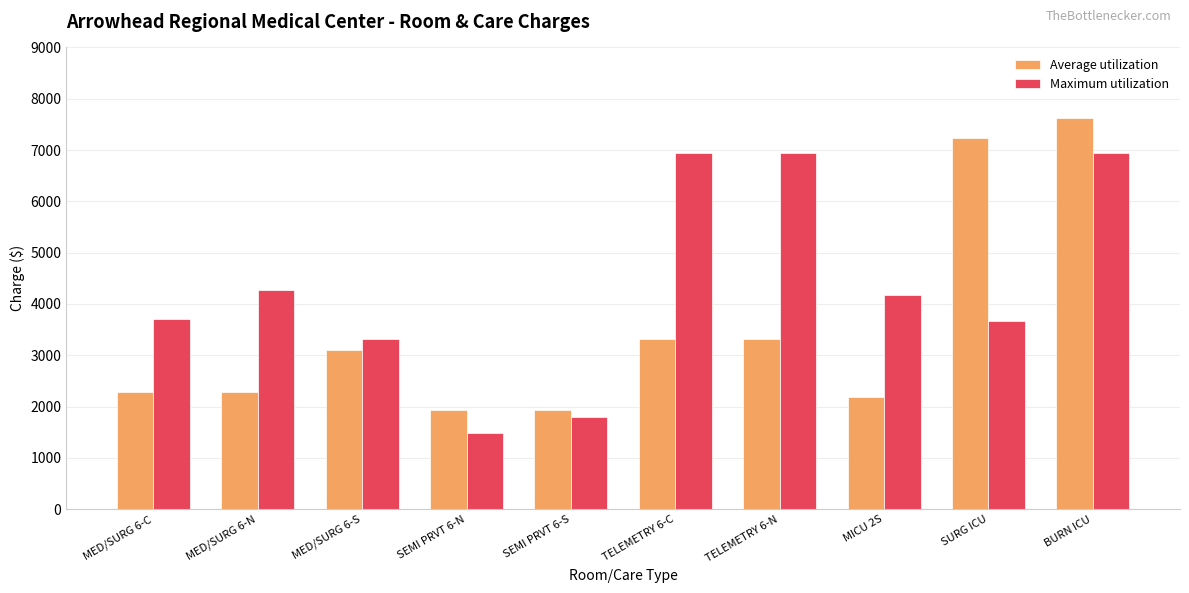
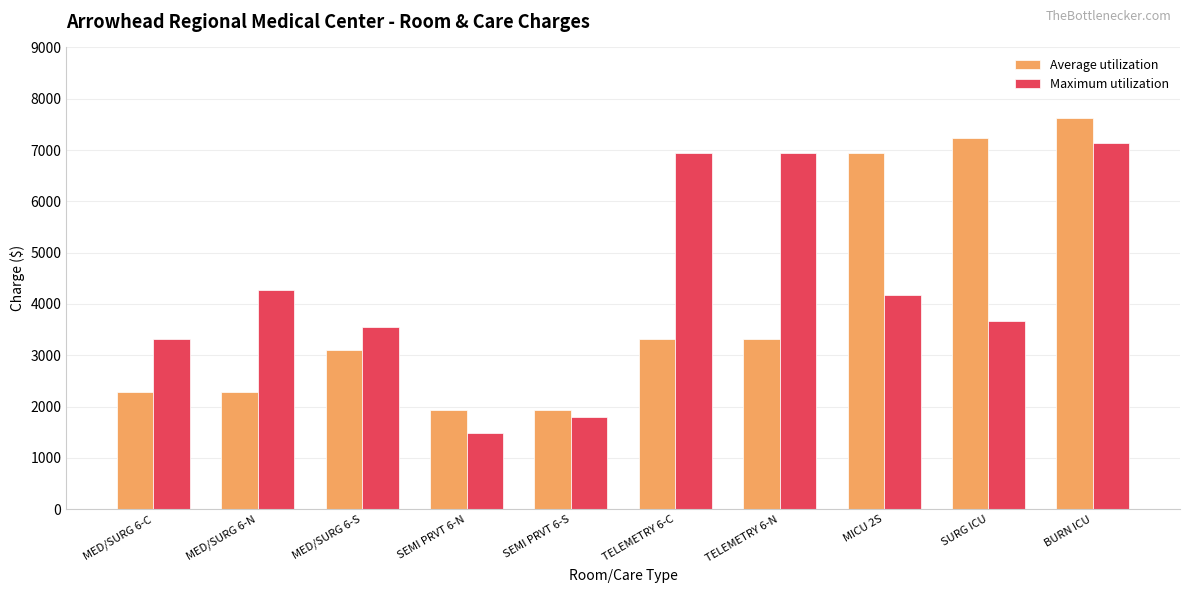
  {
    "Average utilization": {
      "MED/SURG 6-C": 2300,
      "MED/SURG 6-N": 2300,
      "MED/SURG 6-S": 3100,
      "SEMI PRVT 6-N": 1900,
      "SEMI PRVT 6-S": 1900,
      "TELEMETRY 6-C": 3300,
      "TELEMETRY 6-N": 3300,
-     "MICU 2S": 2200,
+     "MICU 2S": 7000,
      "SURG ICU": 7200,
      "BURN ICU": 7600
    },
    "Maximum utilization": {
-     "MED/SURG 6-C": 3700,
+     "MED/SURG 6-C": 3300,
      "MED/SURG 6-N": 4300,
-     "MED/SURG 6-S": 3300,
+     "MED/SURG 6-S": 3600,
      "SEMI PRVT 6-N": 1500,
      "SEMI PRVT 6-S": 1800,
      "TELEMETRY 6-C": 7000,
      "TELEMETRY 6-N": 7000,
      "MICU 2S": 4200,
      "SURG ICU": 3700,
-     "BURN ICU": 7000
+     "BURN ICU": 7100
    }
  }
